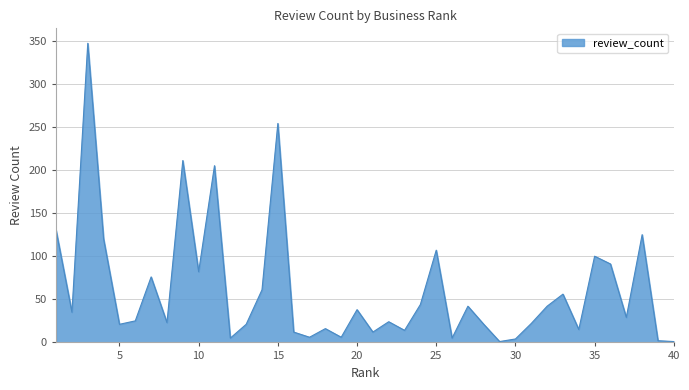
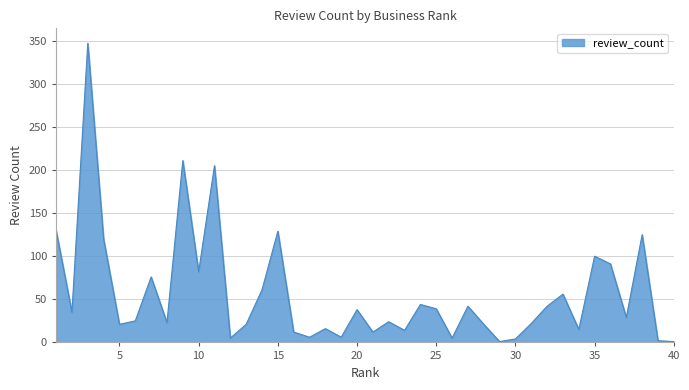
  {
    "5": 20,
    "10": 80,
-   "15": 250,
+   "15": 130,
    "20": 40,
-   "25": 110,
+   "25": 40,
    "30": 0,
    "35": 100,
    "40": 0
  }
